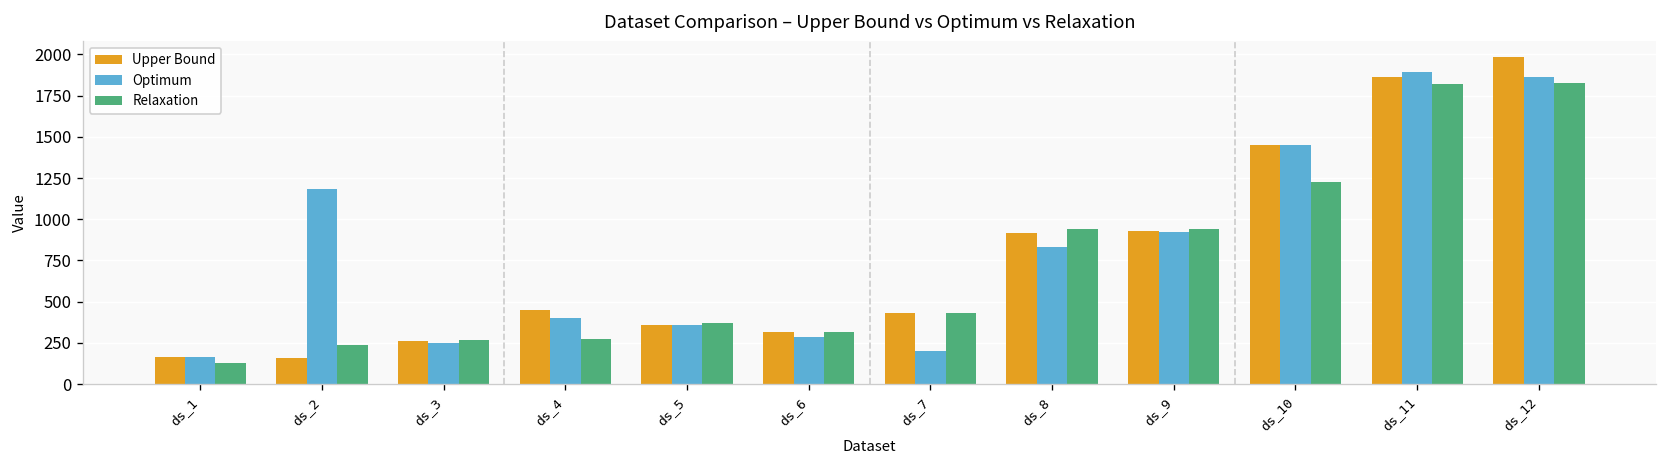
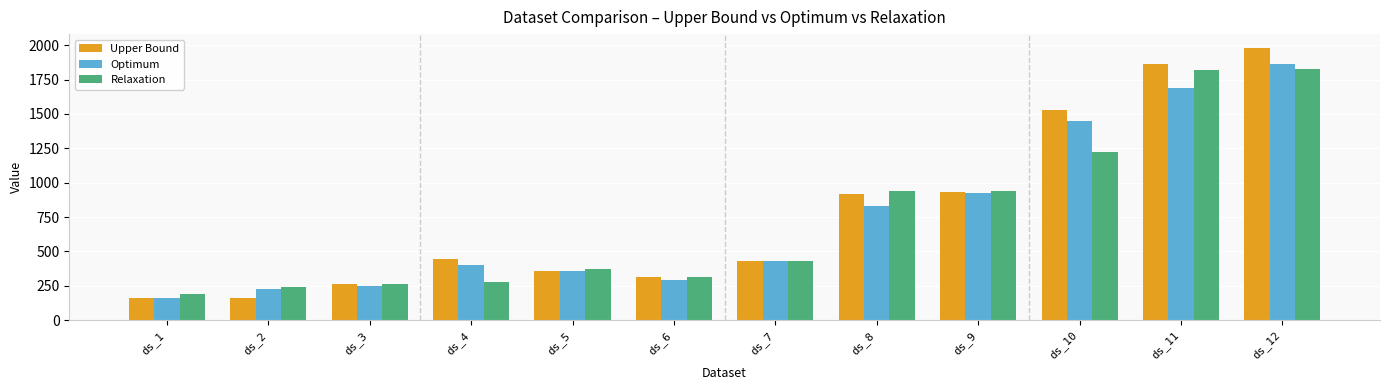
  {
    "Upper Bound": {
      "ds_1": 160,
      "ds_2": 160,
      "ds_3": 260,
      "ds_4": 450,
      "ds_5": 360,
      "ds_6": 320,
      "ds_7": 430,
      "ds_8": 920,
      "ds_9": 930,
-     "ds_10": 1450,
+     "ds_10": 1530,
      "ds_11": 1860,
      "ds_12": 1980
    },
    "Optimum": {
      "ds_1": 160,
-     "ds_2": 1180,
+     "ds_2": 230,
      "ds_3": 250,
      "ds_4": 400,
      "ds_5": 360,
      "ds_6": 290,
-     "ds_7": 200,
+     "ds_7": 430,
      "ds_8": 830,
      "ds_9": 920,
      "ds_10": 1450,
-     "ds_11": 1890,
+     "ds_11": 1690,
      "ds_12": 1870
    },
    "Relaxation": {
-     "ds_1": 130,
+     "ds_1": 190,
      "ds_2": 240,
      "ds_3": 270,
      "ds_4": 280,
      "ds_5": 370,
      "ds_6": 320,
      "ds_7": 430,
      "ds_8": 940,
      "ds_9": 940,
      "ds_10": 1220,
      "ds_11": 1820,
      "ds_12": 1830
    }
  }
